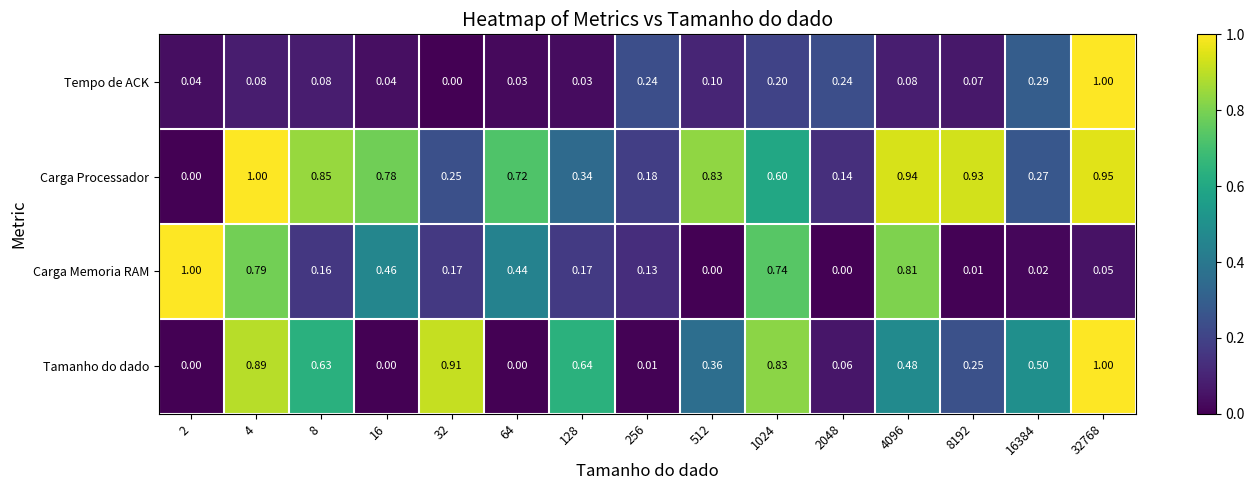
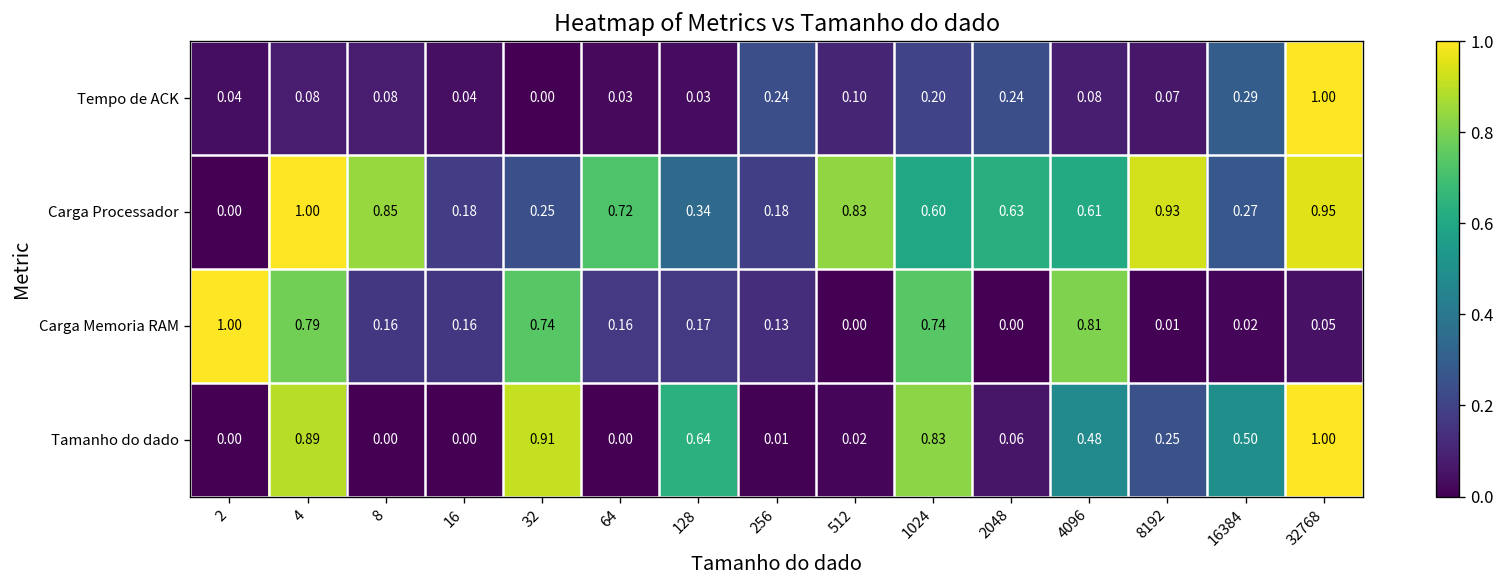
  {
    "Tempo de ACK": {
      "2": 0.04,
      "4": 0.08,
      "8": 0.08,
      "16": 0.04,
      "32": 0.00,
      "64": 0.03,
      "128": 0.03,
      "256": 0.24,
      "512": 0.10,
      "1024": 0.20,
      "2048": 0.24,
      "4096": 0.08,
      "8192": 0.07,
      "16384": 0.29,
      "32768": 1.00
    },
    "Carga Processador": {
      "2": 0.00,
      "4": 1.00,
      "8": 0.85,
-     "16": 0.78,
+     "16": 0.18,
      "32": 0.25,
      "64": 0.72,
      "128": 0.34,
      "256": 0.18,
      "512": 0.83,
      "1024": 0.60,
-     "2048": 0.14,
-     "4096": 0.94,
+     "2048": 0.63,
+     "4096": 0.61,
      "8192": 0.93,
      "16384": 0.27,
      "32768": 0.95
    },
    "Carga Memoria RAM": {
      "2": 1.00,
      "4": 0.79,
      "8": 0.16,
-     "16": 0.46,
-     "32": 0.17,
-     "64": 0.44,
+     "16": 0.16,
+     "32": 0.74,
+     "64": 0.16,
      "128": 0.17,
      "256": 0.13,
      "512": 0.00,
      "1024": 0.74,
      "2048": 0.00,
      "4096": 0.81,
      "8192": 0.01,
      "16384": 0.02,
      "32768": 0.05
    },
    "Tamanho do dado": {
      "2": 0.00,
      "4": 0.89,
-     "8": 0.63,
+     "8": 0.00,
      "16": 0.00,
      "32": 0.91,
      "64": 0.00,
      "128": 0.64,
      "256": 0.01,
-     "512": 0.36,
+     "512": 0.02,
      "1024": 0.83,
      "2048": 0.06,
      "4096": 0.48,
      "8192": 0.25,
      "16384": 0.50,
      "32768": 1.00
    }
  }
